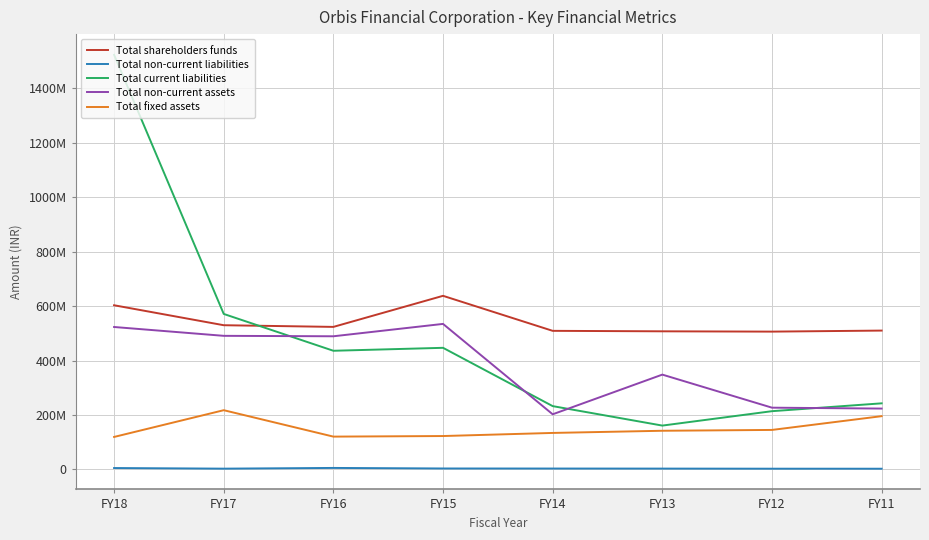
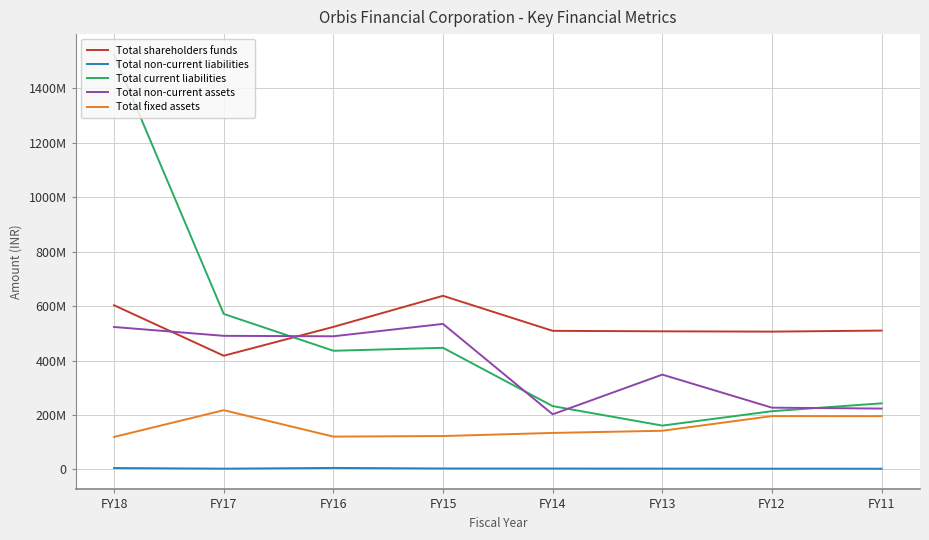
  {
    "Total shareholders funds": {
      "FY18": 600000000,
-     "FY17": 530000000,
+     "FY17": 420000000,
      "FY16": 520000000,
      "FY15": 640000000,
      "FY14": 510000000,
      "FY13": 510000000,
      "FY12": 510000000,
      "FY11": 510000000
    },
    "Total non-current liabilities": {
      "FY18": 10000000,
      "FY17": 0,
      "FY16": 10000000,
      "FY15": 0,
      "FY14": 0,
      "FY13": 0,
      "FY12": 0,
      "FY11": 0
    },
    "Total current liabilities": {
      "FY17": 570000000,
      "FY16": 440000000,
      "FY15": 450000000,
      "FY14": 230000000,
      "FY13": 160000000,
      "FY12": 210000000,
      "FY11": 240000000
    },
    "Total non-current assets": {
      "FY18": 520000000,
      "FY17": 490000000,
      "FY16": 490000000,
      "FY15": 530000000,
      "FY14": 200000000,
      "FY13": 350000000,
      "FY12": 230000000,
      "FY11": 220000000
    },
    "Total fixed assets": {
      "FY18": 120000000,
      "FY17": 220000000,
      "FY16": 120000000,
      "FY15": 120000000,
      "FY14": 130000000,
      "FY13": 140000000,
-     "FY12": 150000000,
+     "FY12": 200000000,
      "FY11": 200000000
    }
  }
